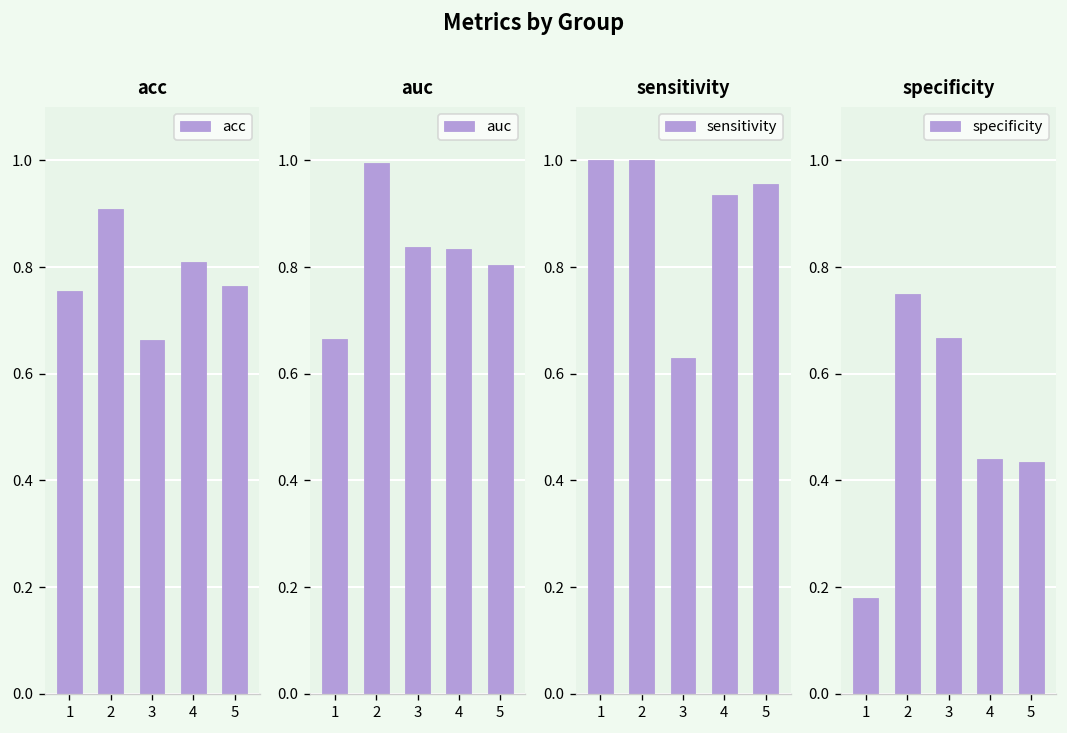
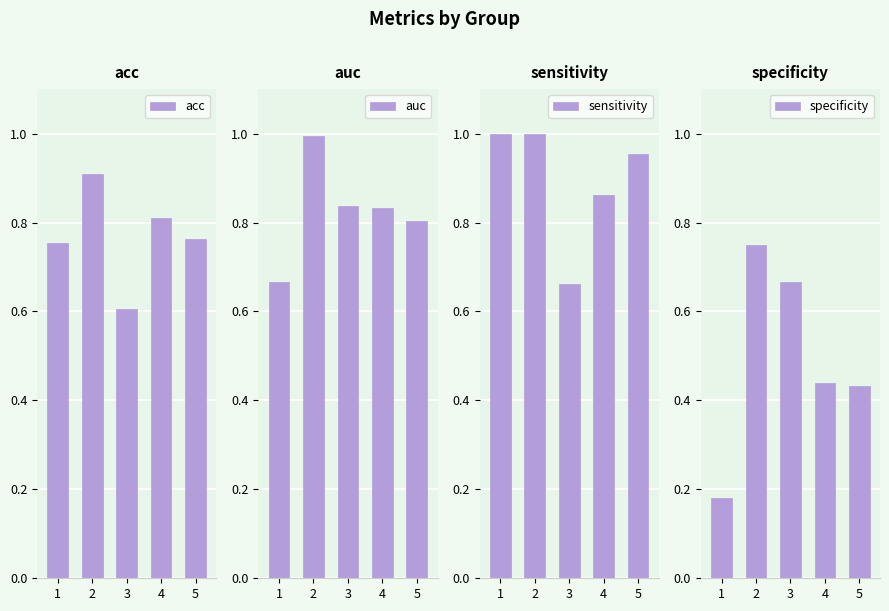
  {
    "acc": {
      "1": 0.75,
      "2": 0.91,
-     "3": 0.66,
+     "3": 0.60,
      "4": 0.81,
      "5": 0.76
    },
    "auc": {
      "1": 0.67,
      "2": 0.99,
      "3": 0.84,
      "4": 0.83,
      "5": 0.80
    },
    "sensitivity": {
      "1": 1.00,
      "2": 1.00,
-     "3": 0.63,
-     "4": 0.93,
+     "3": 0.66,
+     "4": 0.86,
      "5": 0.95
    },
    "specificity": {
      "1": 0.18,
      "2": 0.75,
      "3": 0.67,
      "4": 0.44,
      "5": 0.43
    }
  }
